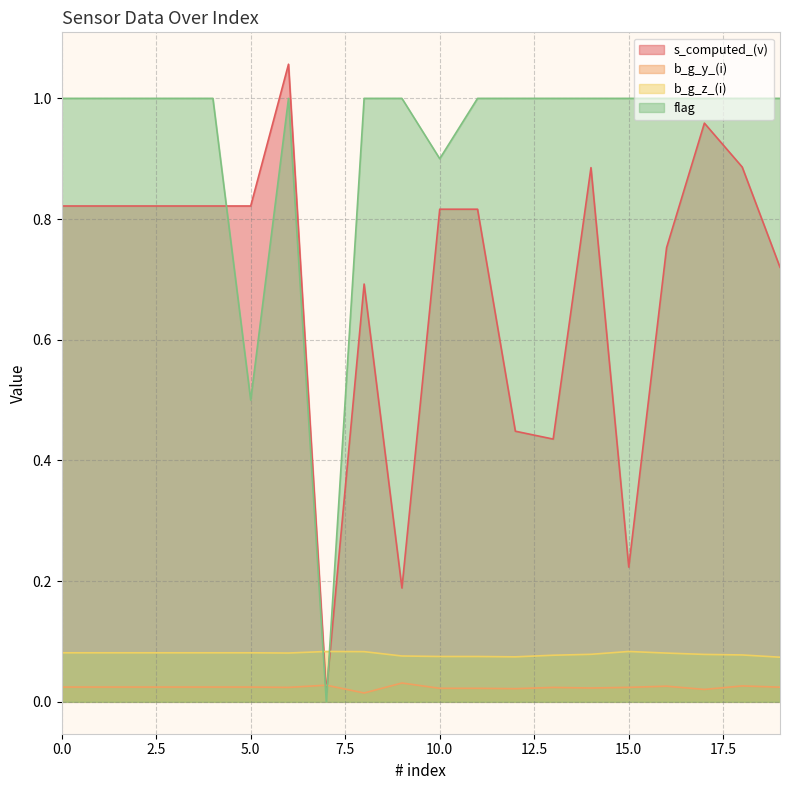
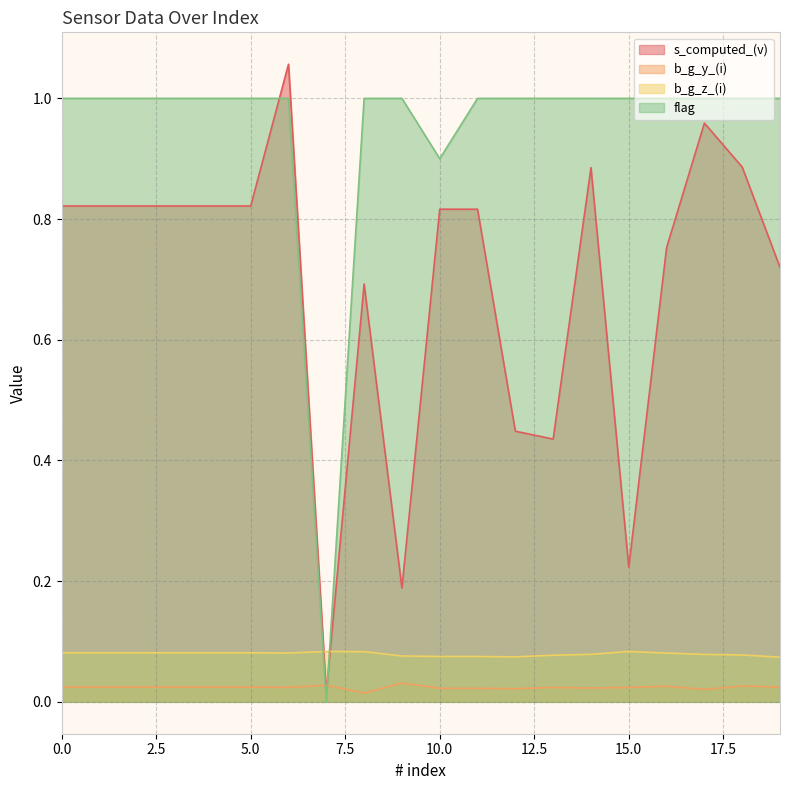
  {
    "flag": {
      "0.0": 1.0,
-     "5.0": 0.5,
+     "5.0": 1.0,
      "10.0": 0.9,
      "15.0": 1.0
    }
  }
